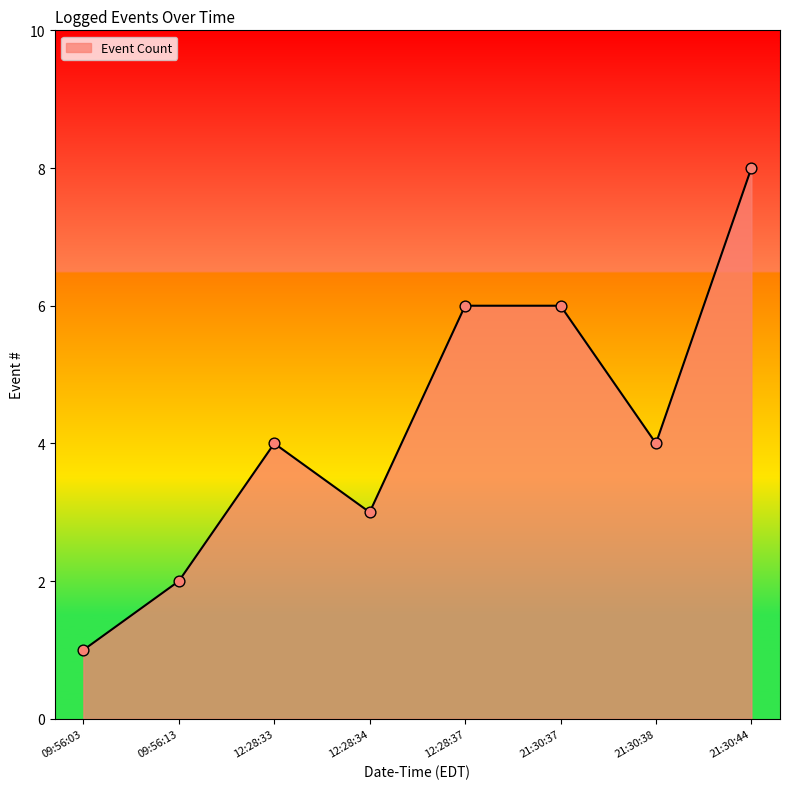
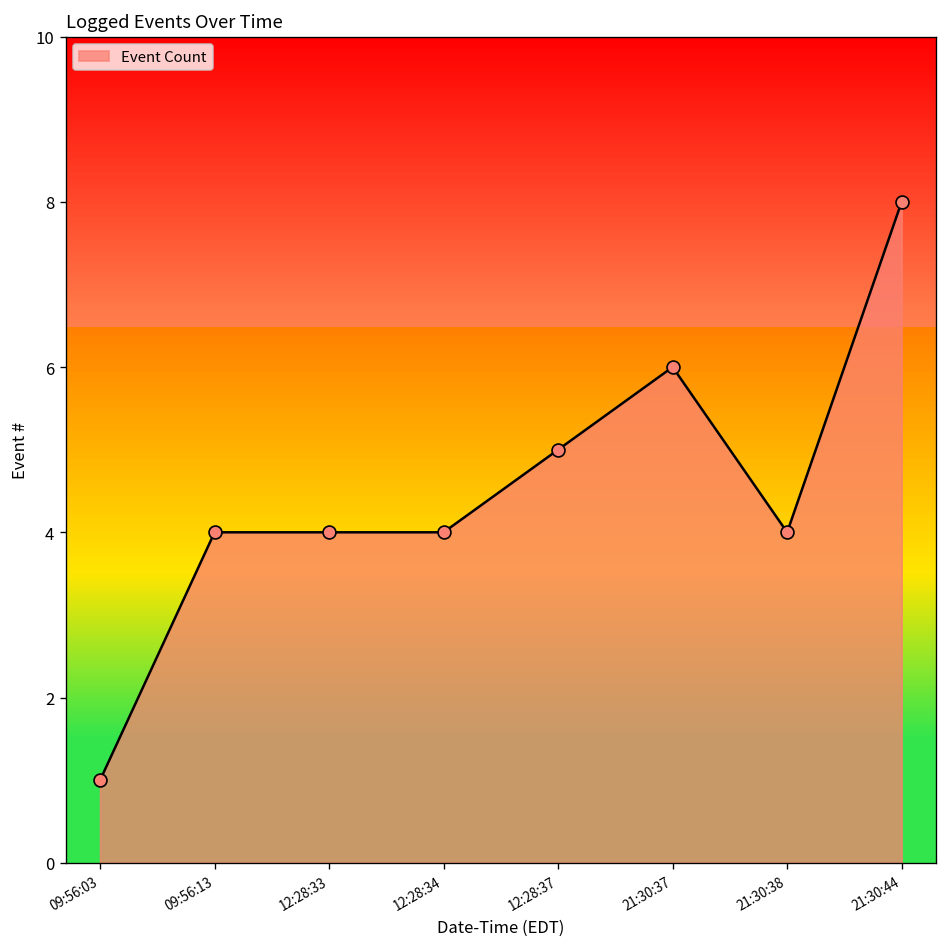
  {
    "09:56:03": 1,
-   "09:56:13": 2,
+   "09:56:13": 4,
    "12:28:33": 4,
-   "12:28:34": 3,
-   "12:28:37": 6,
+   "12:28:34": 4,
+   "12:28:37": 5,
    "21:30:37": 6,
    "21:30:38": 4,
    "21:30:44": 8
  }
